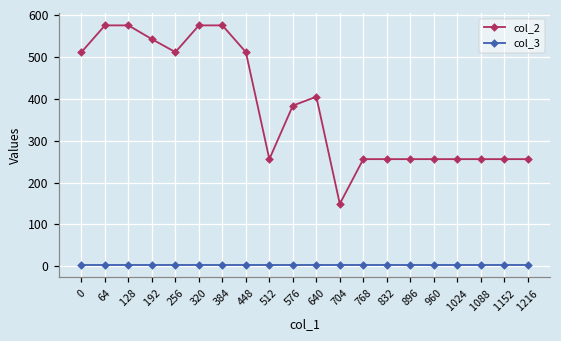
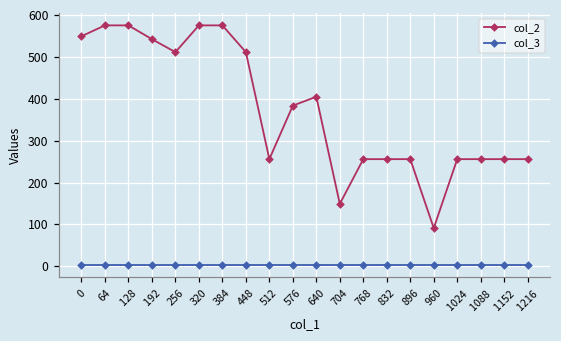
  {
    "col_2": {
-     "0": 510,
+     "0": 550,
      "64": 580,
      "128": 580,
      "192": 540,
      "256": 510,
      "320": 580,
      "384": 580,
      "448": 510,
      "512": 260,
      "576": 380,
      "640": 410,
      "704": 150,
      "768": 260,
      "832": 260,
      "896": 260,
-     "960": 260,
+     "960": 90,
      "1024": 260,
      "1088": 260,
      "1152": 260,
      "1216": 260
    },
    "col_3": {
      "0": 0,
      "64": 0,
      "128": 0,
      "192": 0,
      "256": 0,
      "320": 0,
      "384": 0,
      "448": 0,
      "512": 0,
      "576": 0,
      "640": 0,
      "704": 0,
      "768": 0,
      "832": 0,
      "896": 0,
      "960": 0,
      "1024": 0,
      "1088": 0,
      "1152": 0,
      "1216": 0
    }
  }
